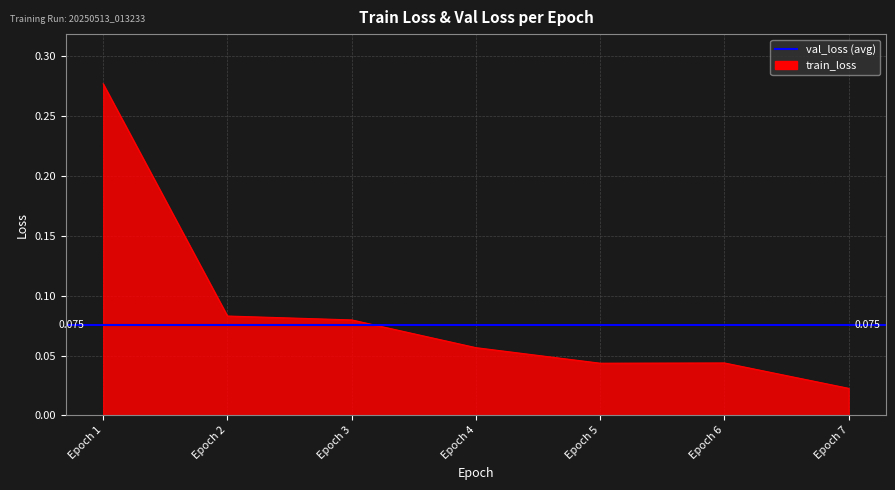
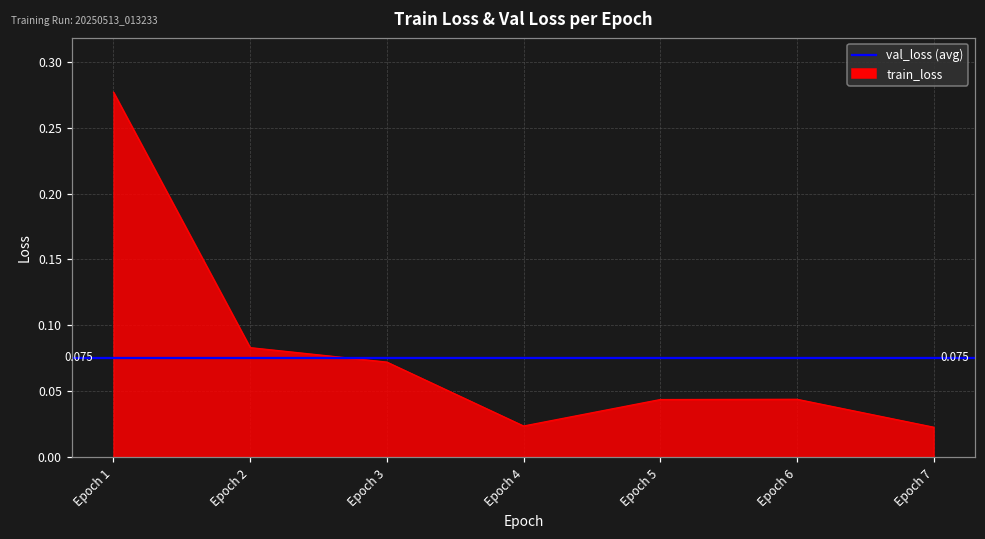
  {
    "Epoch 1": 0.277,
    "Epoch 2": 0.083,
-   "Epoch 3": 0.080,
-   "Epoch 4": 0.057,
+   "Epoch 3": 0.072,
+   "Epoch 4": 0.024,
    "Epoch 5": 0.044,
    "Epoch 6": 0.044,
    "Epoch 7": 0.023
  }
